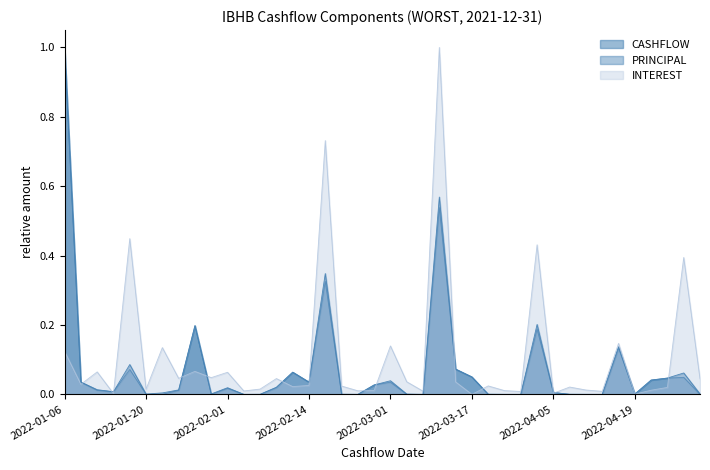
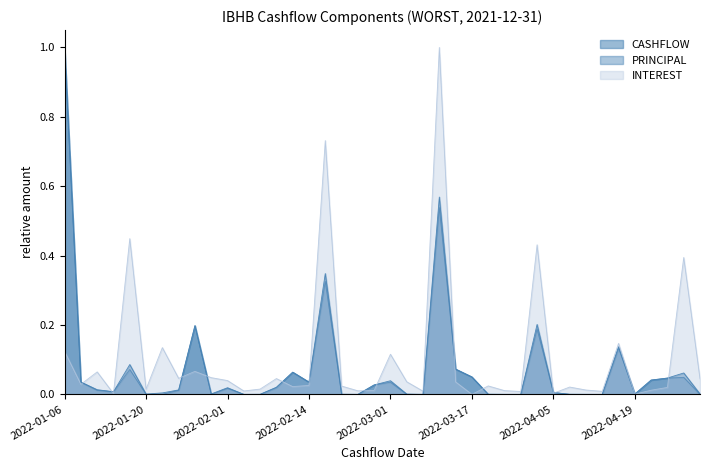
  {
    "INTEREST": {
      "2022-01-06": 0.12,
      "2022-01-20": 0.02,
-     "2022-02-01": 0.06,
+     "2022-02-01": 0.04,
      "2022-02-14": 0.03,
-     "2022-03-01": 0.14,
+     "2022-03-01": 0.12,
      "2022-03-17": 0.00
    }
  }
